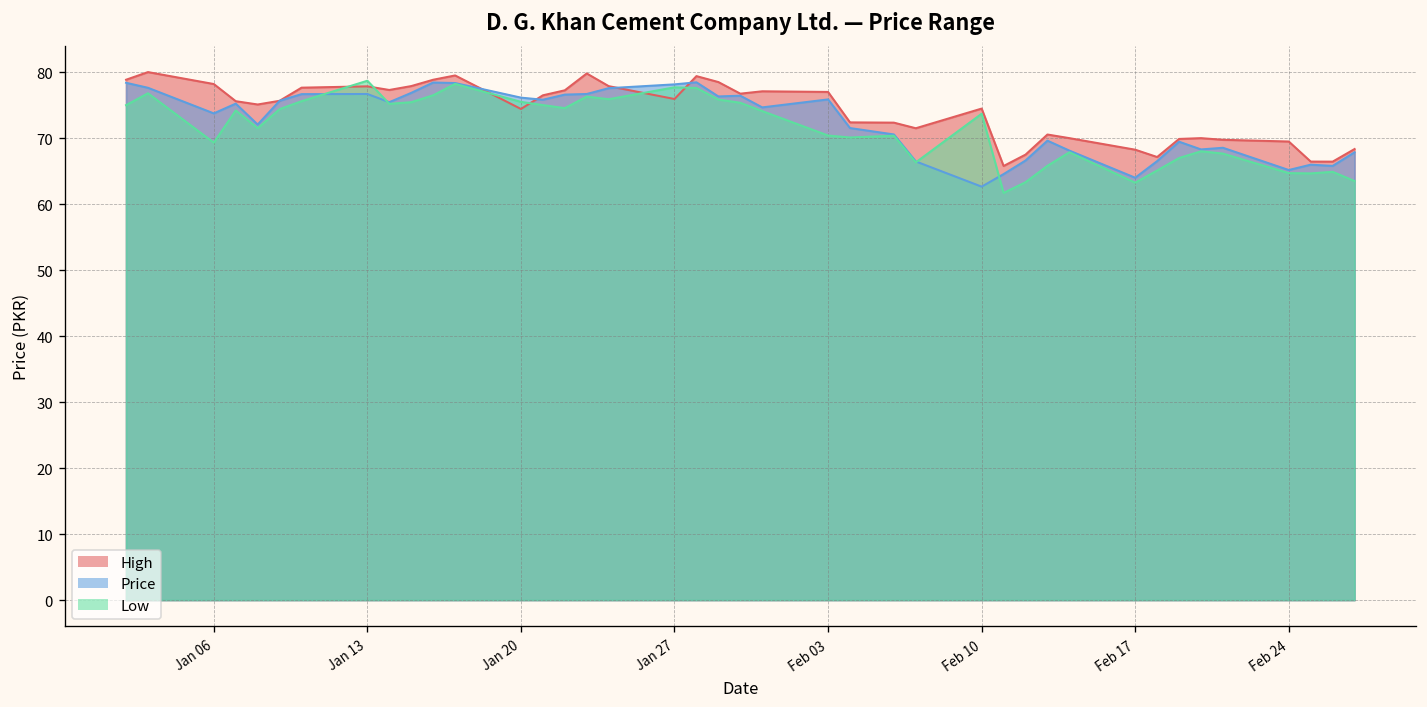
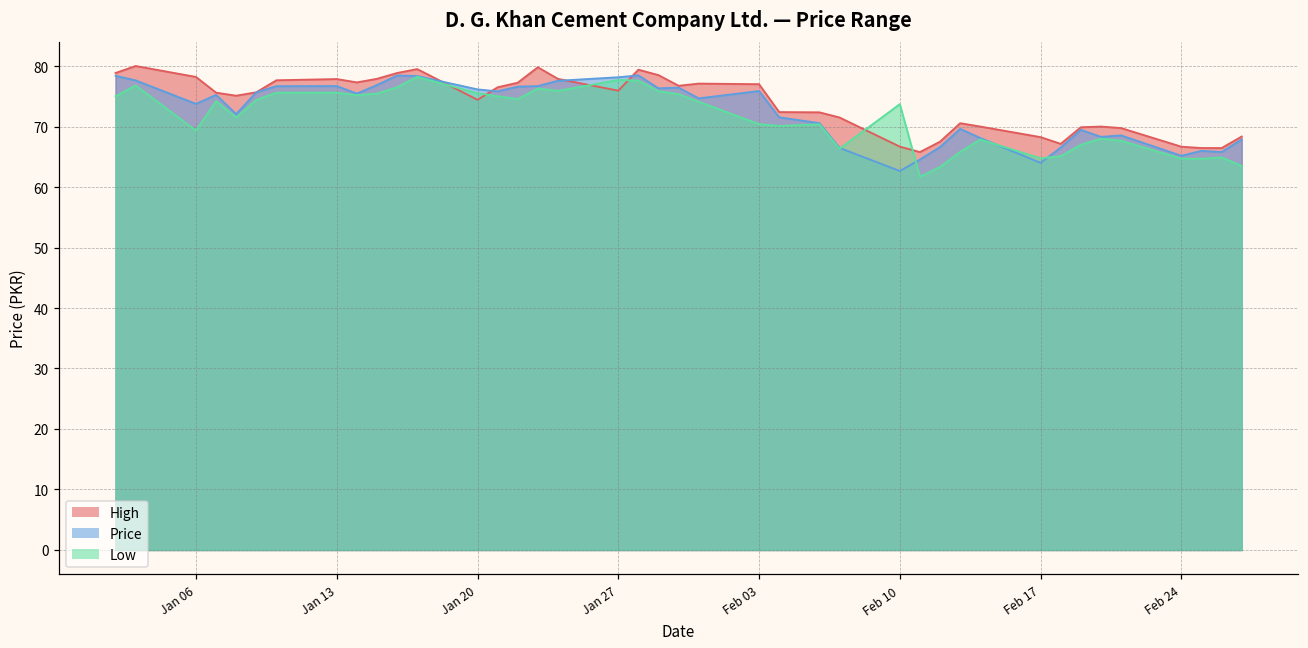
  {
    "High": {
      "Jan 06": 78,
      "Jan 13": 78,
      "Jan 20": 74,
      "Jan 27": 76,
      "Feb 03": 77,
-     "Feb 10": 74,
+     "Feb 10": 67,
      "Feb 17": 68,
-     "Feb 24": 69
+     "Feb 24": 67
    },
    "Price": {
      "Jan 06": 74,
      "Jan 13": 77,
      "Jan 20": 76,
      "Feb 03": 76,
      "Feb 10": 63,
      "Feb 17": 64,
      "Feb 24": 65
    },
    "Low": {
      "Jan 06": 69,
-     "Jan 13": 79,
+     "Jan 13": 76,
      "Jan 20": 76,
      "Feb 03": 70,
      "Feb 10": 74,
-     "Feb 17": 63,
+     "Feb 17": 65,
      "Feb 24": 65
    }
  }
